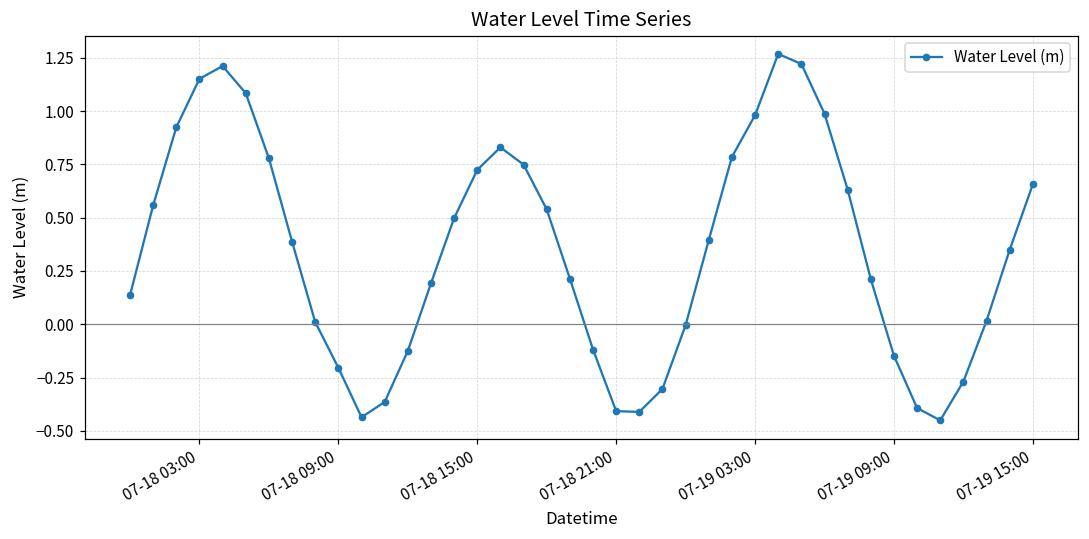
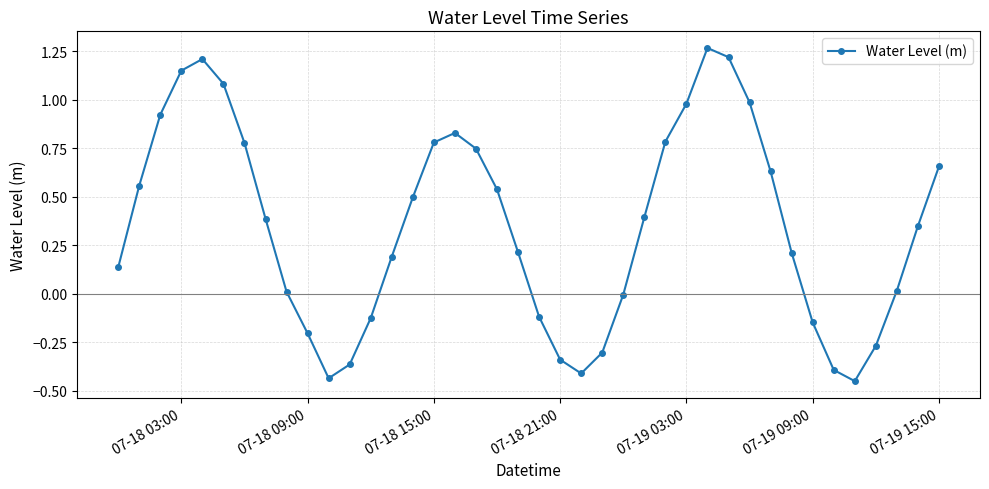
  {
    "07-18 03:00": 1.15,
    "07-18 09:00": -0.20,
-   "07-18 15:00": 0.72,
-   "07-18 21:00": -0.41,
+   "07-18 15:00": 0.78,
+   "07-18 21:00": -0.34,
    "07-19 03:00": 0.98,
    "07-19 09:00": -0.15,
    "07-19 15:00": 0.66
  }
